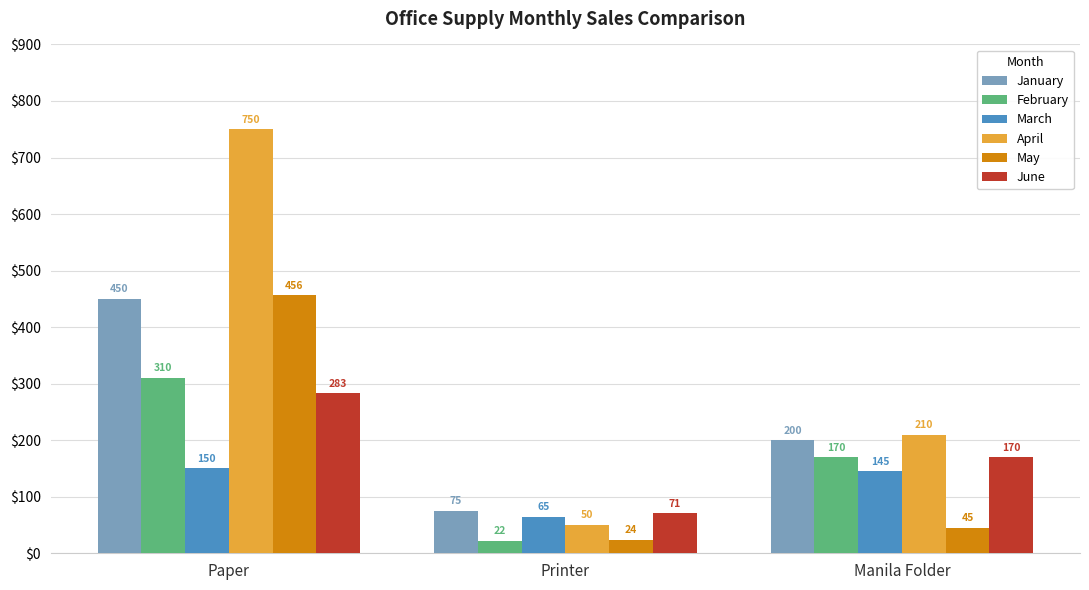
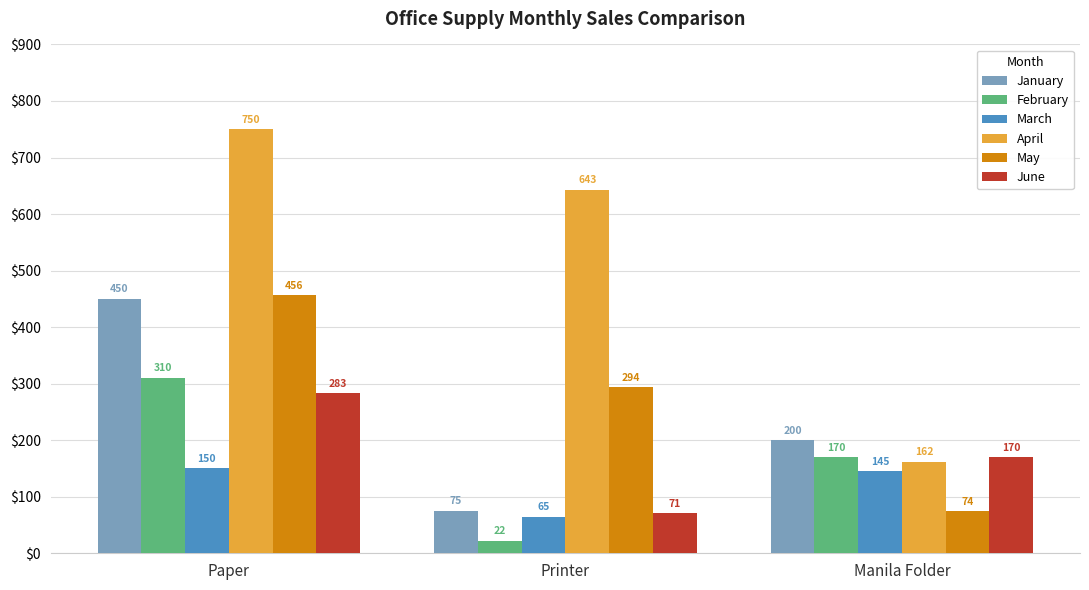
  {
    "February": {
      "Paper": 310,
      "Printer": 22,
      "Manila Folder": 170
    },
    "April": {
      "Paper": 750,
-     "Printer": 50,
-     "Manila Folder": 210
+     "Printer": 643,
+     "Manila Folder": 162
    },
    "May": {
      "Paper": 456,
-     "Printer": 24,
-     "Manila Folder": 45
+     "Printer": 294,
+     "Manila Folder": 74
    },
    "June": {
      "Paper": 283,
      "Printer": 71,
      "Manila Folder": 170
    }
  }
